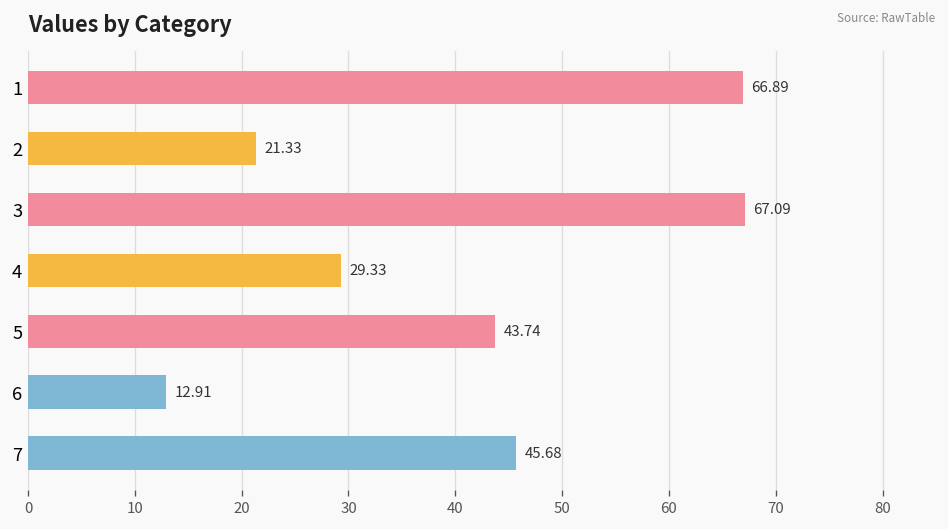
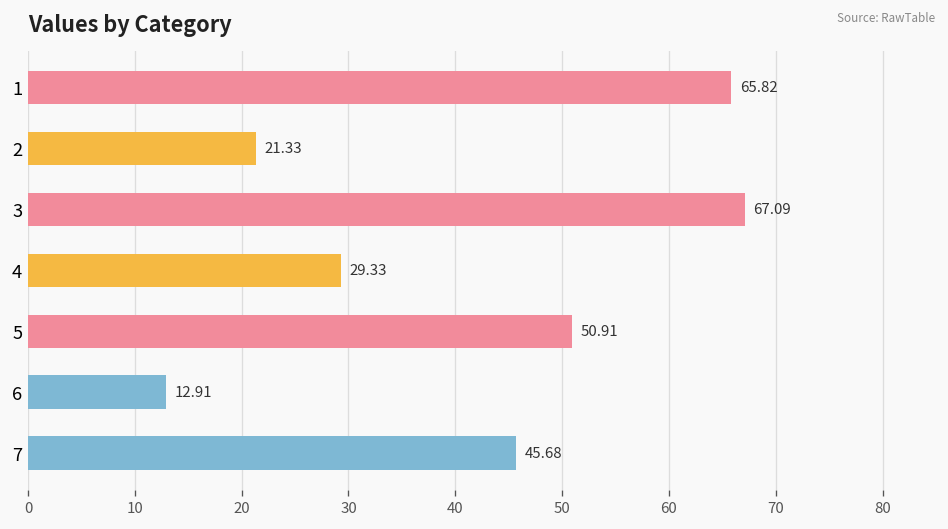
  {
-   "1": 66.89,
+   "1": 65.82,
    "2": 21.33,
    "3": 67.09,
    "4": 29.33,
-   "5": 43.74,
+   "5": 50.91,
    "6": 12.91,
    "7": 45.68
  }
